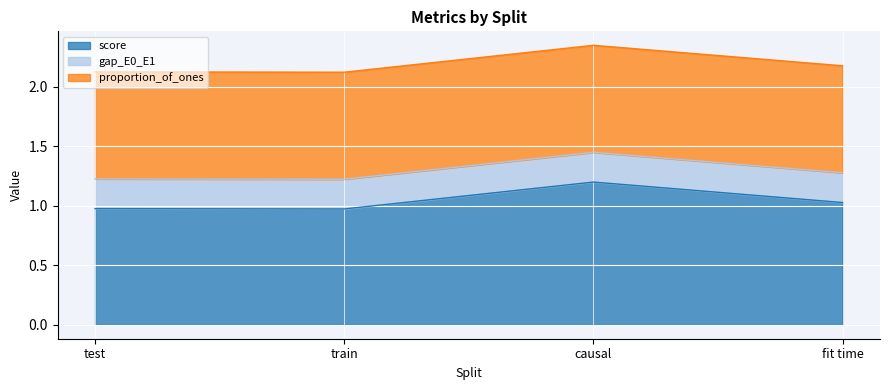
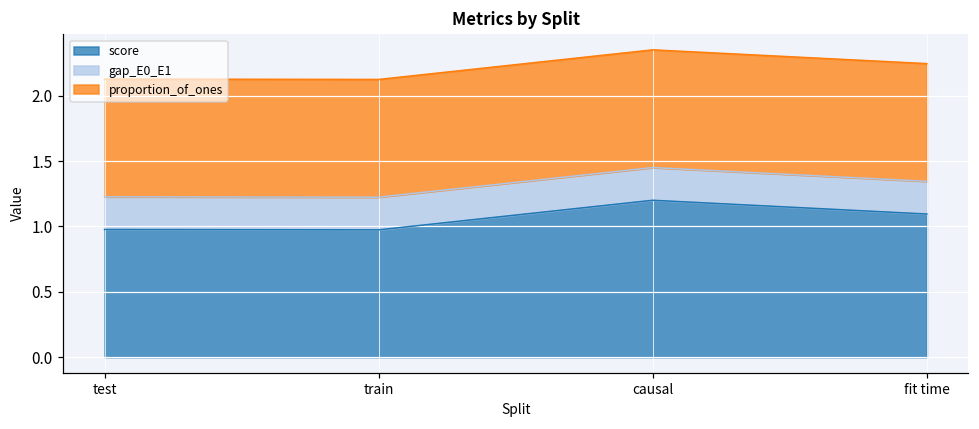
  {
    "score": {
      "test": 0.98,
      "train": 0.97,
      "causal": 1.20,
-     "fit time": 1.03
+     "fit time": 1.09
    },
    "gap_E0_E1": {
      "test": 0.25,
      "train": 0.25,
      "causal": 0.25,
      "fit time": 0.25
    },
    "proportion_of_ones": {
      "train": 0.90,
      "causal": 0.90,
      "fit time": 0.90
    }
  }
